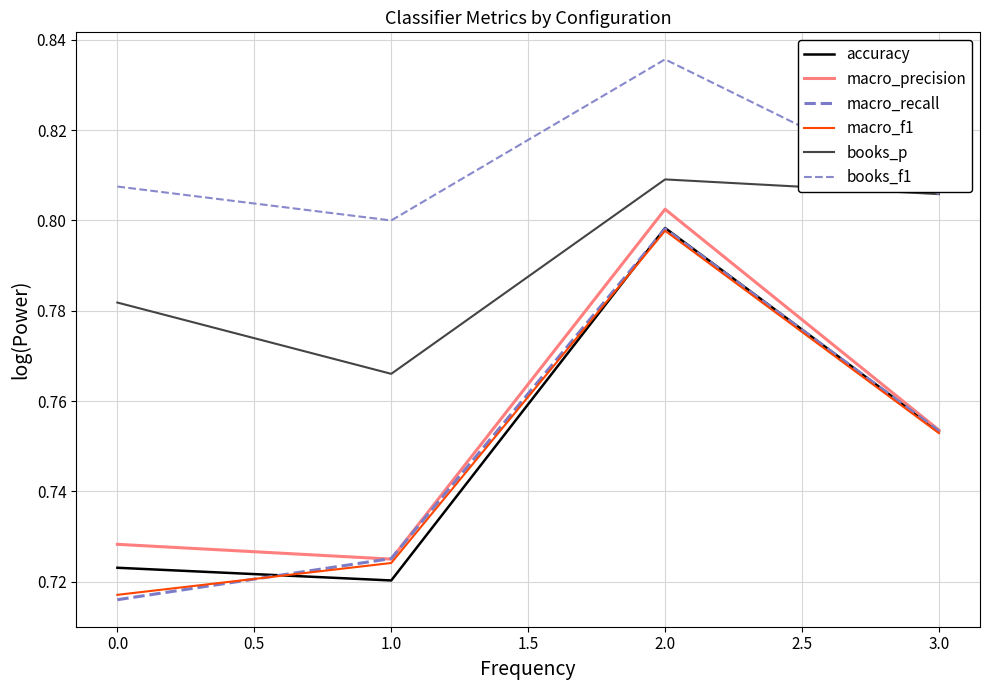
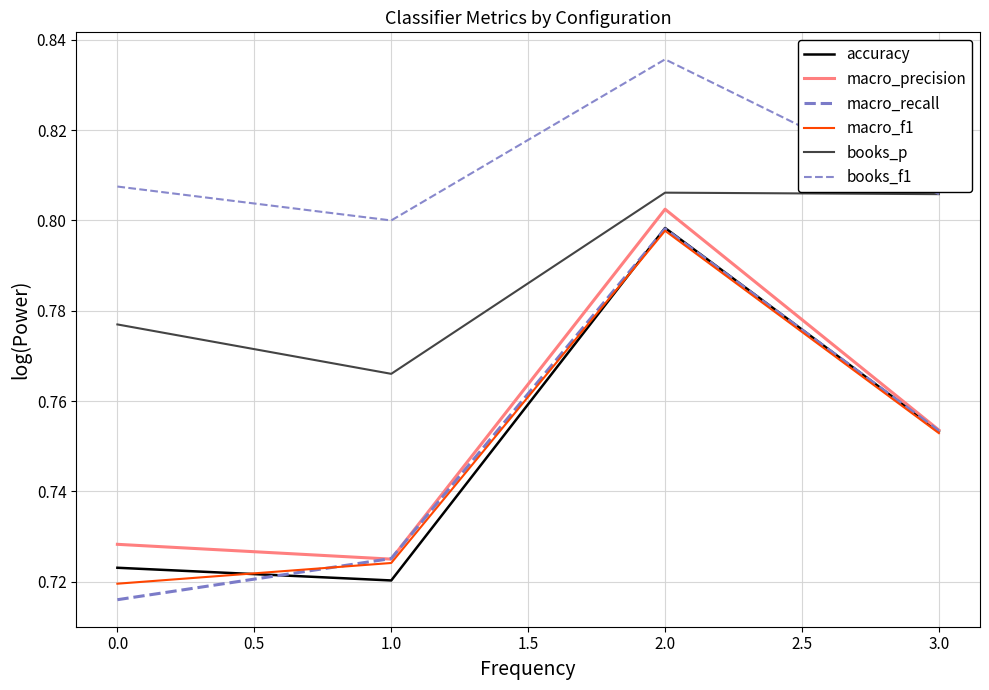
  {
    "accuracy": {
      "0.0": 0.723,
      "1.0": 0.720
    },
    "macro_precision": {
      "0.0": 0.728,
      "2.0": 0.802
    },
    "macro_f1": {
-     "0.0": 0.717,
+     "0.0": 0.720,
      "1.0": 0.724
    },
    "books_p": {
-     "0.0": 0.782,
+     "0.0": 0.777,
      "1.0": 0.766,
-     "2.0": 0.809
+     "2.0": 0.806
    }
  }
